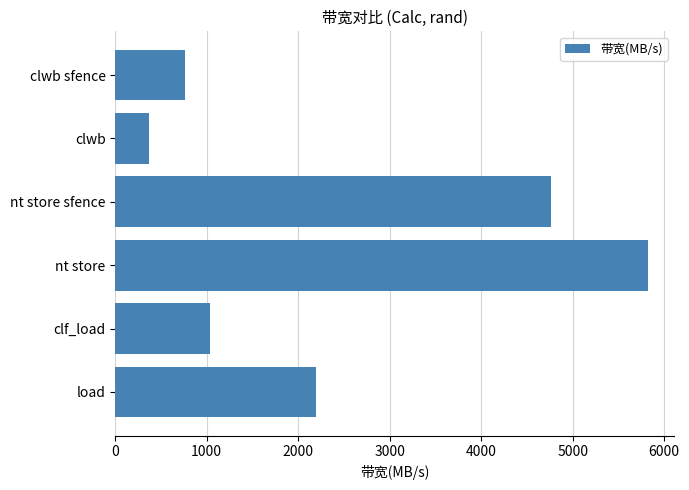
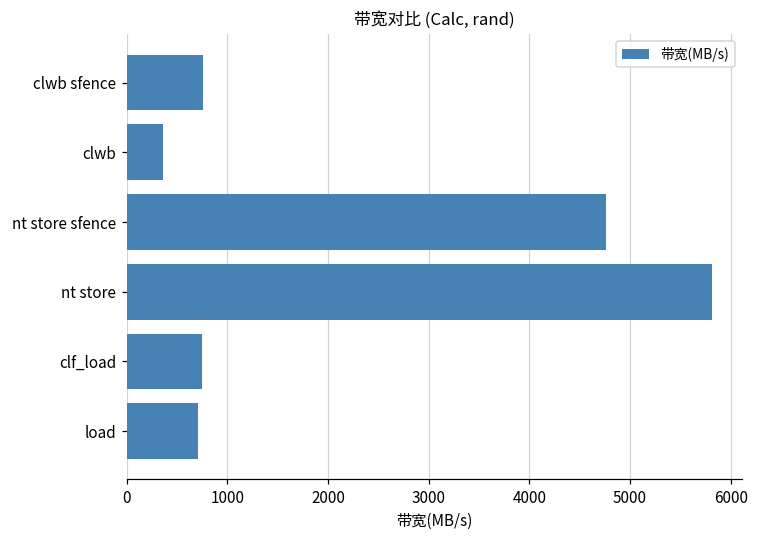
  {
    "clwb sfence": 800,
    "clwb": 400,
    "nt store sfence": 4800,
    "nt store": 5800,
-   "clf_load": 1000,
-   "load": 2200
+   "clf_load": 700,
+   "load": 700
  }
